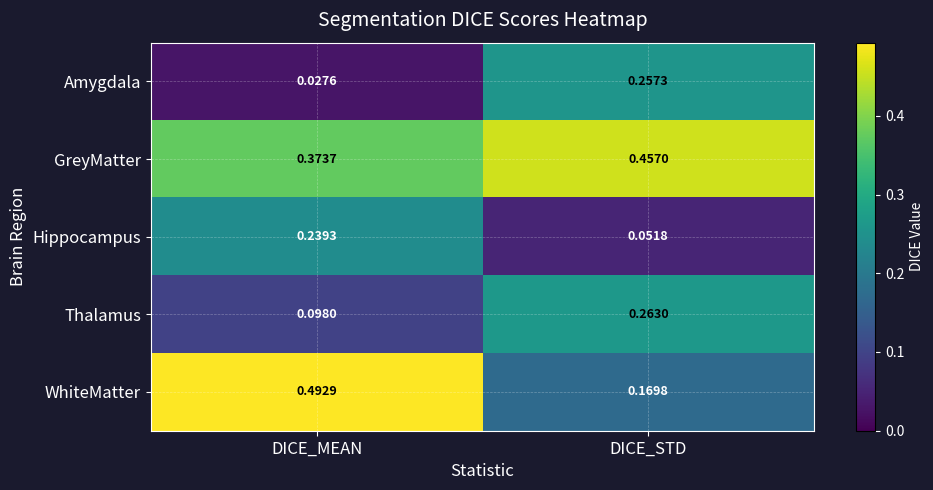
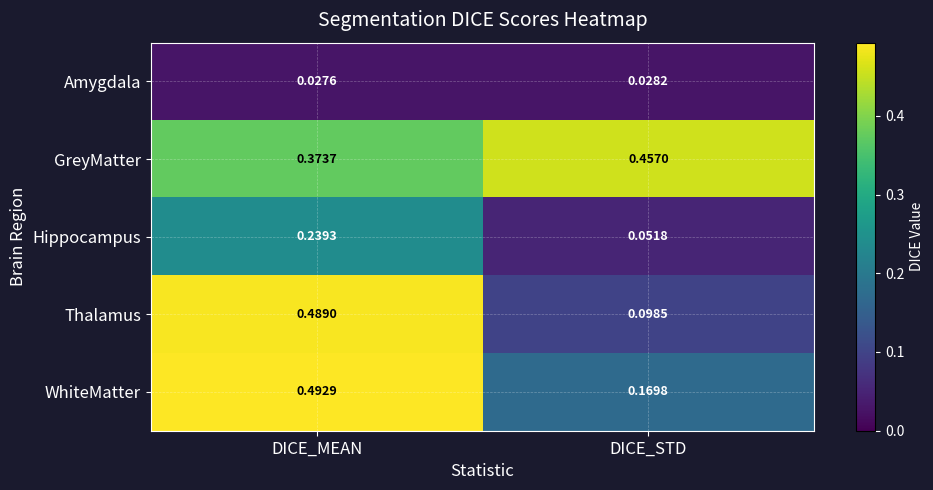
  {
    "Amygdala": {
      "DICE_MEAN": 0.0276,
-     "DICE_STD": 0.2573
+     "DICE_STD": 0.0282
    },
    "GreyMatter": {
      "DICE_MEAN": 0.3737,
      "DICE_STD": 0.4570
    },
    "Hippocampus": {
      "DICE_MEAN": 0.2393,
      "DICE_STD": 0.0518
    },
    "Thalamus": {
-     "DICE_MEAN": 0.0980,
-     "DICE_STD": 0.2630
+     "DICE_MEAN": 0.4890,
+     "DICE_STD": 0.0985
    },
    "WhiteMatter": {
      "DICE_MEAN": 0.4929,
      "DICE_STD": 0.1698
    }
  }
